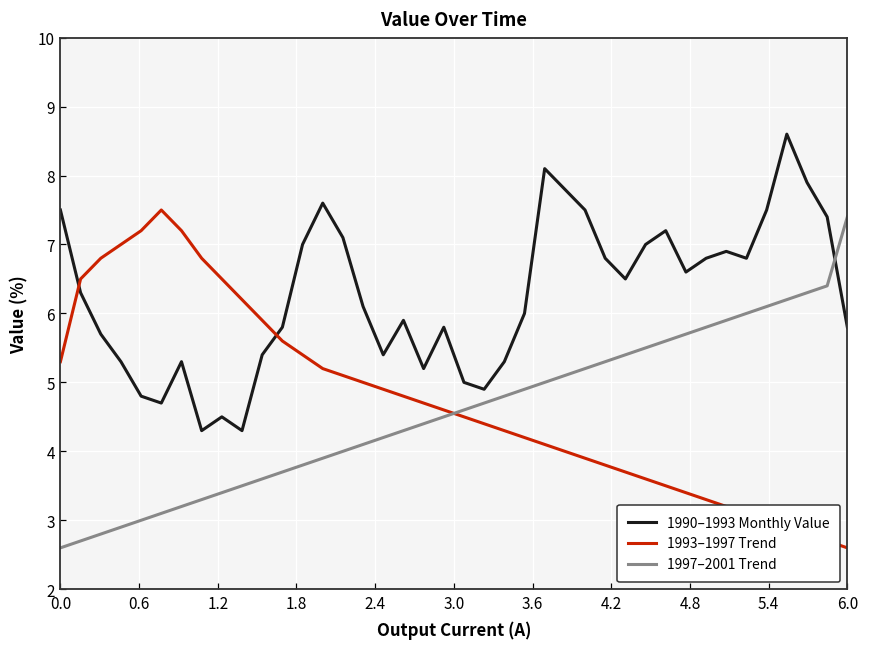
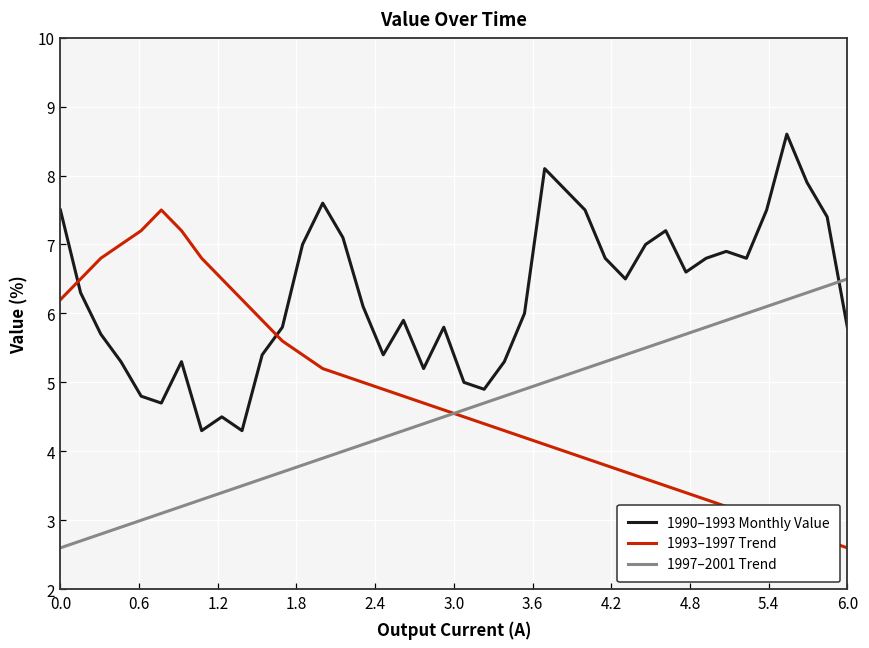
  {
    "1990–1993 Monthly Value": {
      "0.0": 7.5,
      "6.0": 5.8
    },
    "1993–1997 Trend": {
-     "0.0": 5.3,
+     "0.0": 6.2,
      "6.0": 2.6
    },
    "1997–2001 Trend": {
      "0.0": 2.6,
-     "6.0": 7.4
+     "6.0": 6.5
    }
  }
